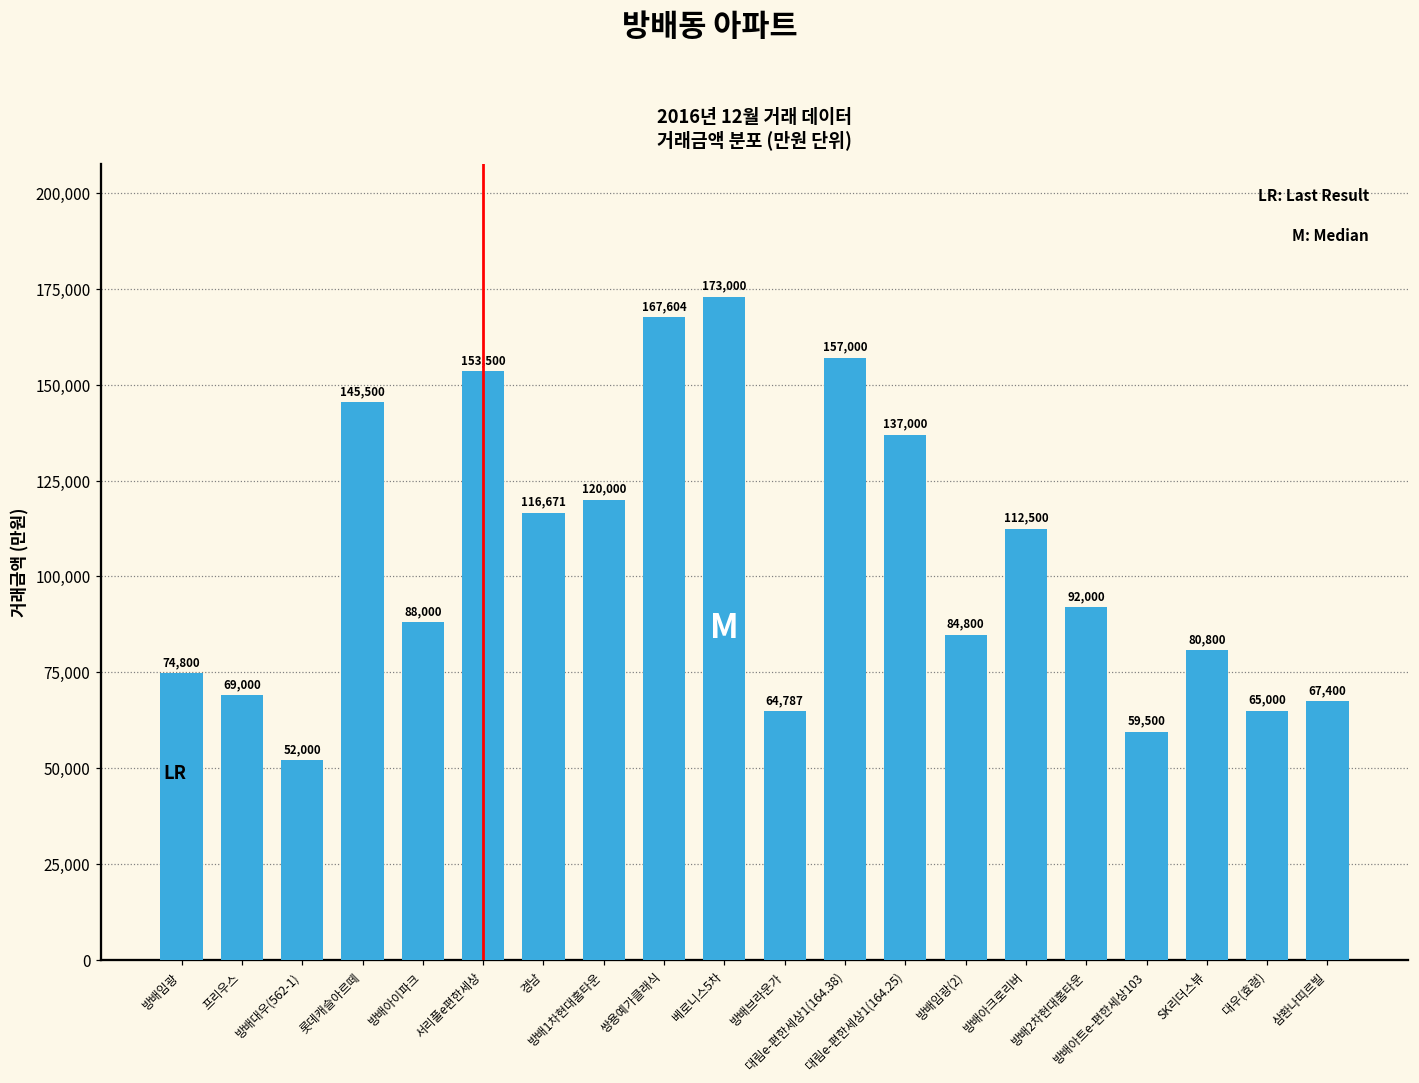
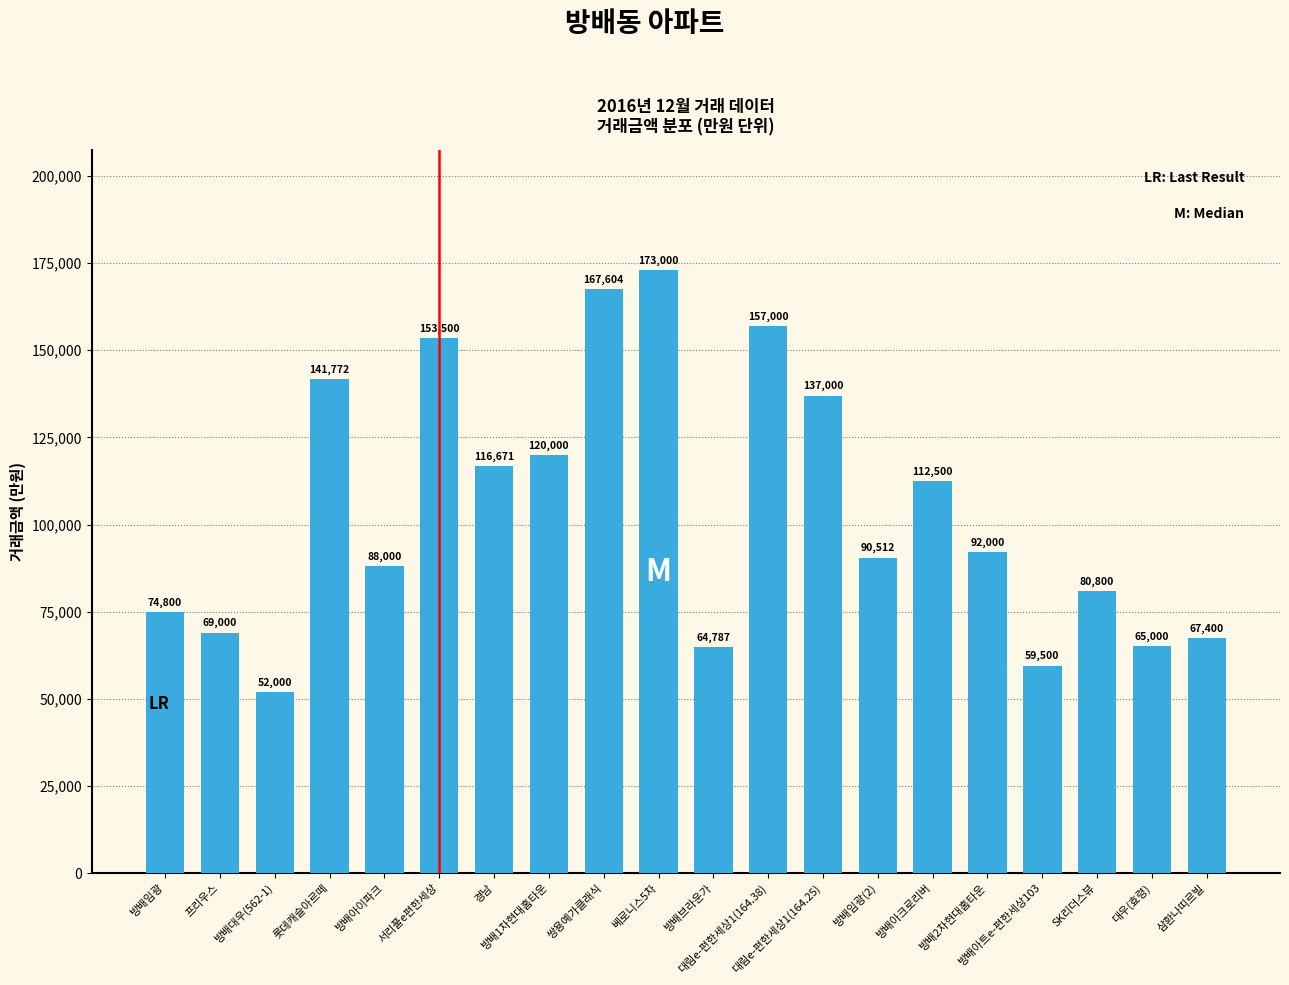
  {
    "방배임광": "74,800",
    "프리우스": "69,000",
    "방배대우(562-1)": "52,000",
-   "롯데캐슬아르떼": "145,500",
+   "롯데캐슬아르떼": "141,772",
    "방배아이파크": "88,000",
    "서리풀e편한세상": "153,500",
    "경남": "116,671",
    "방배1차현대홈타운": "120,000",
    "쌍용예가클래식": "167,604",
    "베로니스5차": "173,000",
    "방배브라운가": "64,787",
    "대림e-편한세상1(164.38)": "157,000",
    "대림e-편한세상1(164.25)": "137,000",
-   "방배임광(2)": "84,800",
+   "방배임광(2)": "90,512",
    "방배아크로리버": "112,500",
    "방배2차현대홈타운": "92,000",
    "방배아트e-편한세상103": "59,500",
    "SK리더스뷰": "80,800",
    "대우(효령)": "65,000",
    "삼환나띠르빌": "67,400"
  }
